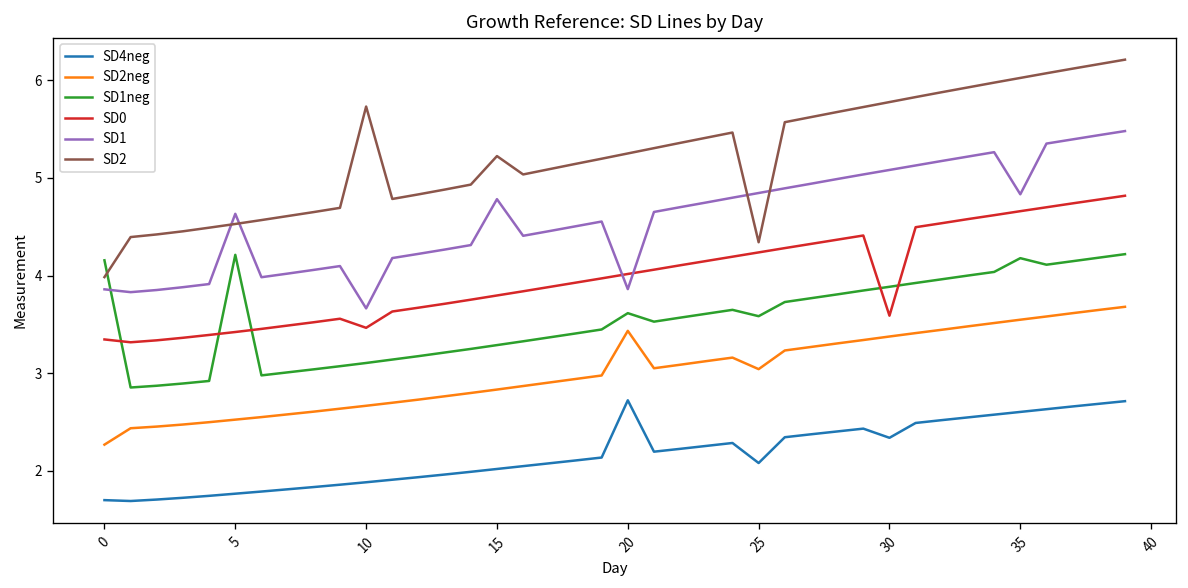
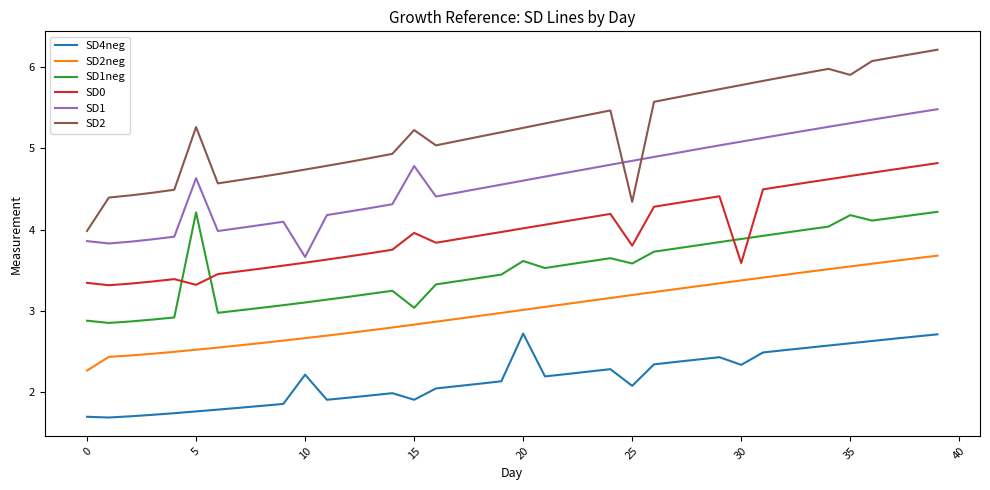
  {
    "SD4neg": {
      "0": 1.7,
      "5": 1.8,
-     "10": 1.9,
-     "15": 2.0,
+     "10": 2.2,
+     "15": 1.9,
      "20": 2.7,
      "25": 2.1,
      "30": 2.3,
      "35": 2.6
    },
    "SD2neg": {
      "0": 2.3,
      "5": 2.5,
      "10": 2.7,
      "15": 2.8,
-     "20": 3.4,
-     "25": 3.0,
+     "20": 3.0,
+     "25": 3.2,
      "30": 3.4,
      "35": 3.5
    },
    "SD1neg": {
-     "0": 4.2,
+     "0": 2.9,
      "5": 4.2,
      "10": 3.1,
-     "15": 3.3,
+     "15": 3.0,
      "20": 3.6,
      "25": 3.6,
      "30": 3.9,
      "35": 4.2
    },
    "SD0": {
      "0": 3.3,
-     "5": 3.4,
-     "10": 3.5,
-     "15": 3.8,
+     "5": 3.3,
+     "10": 3.6,
+     "15": 4.0,
      "20": 4.0,
-     "25": 4.2,
+     "25": 3.8,
      "30": 3.6,
      "35": 4.7
    },
    "SD1": {
      "0": 3.9,
      "5": 4.6,
      "10": 3.7,
      "15": 4.8,
-     "20": 3.9,
+     "20": 4.6,
      "25": 4.8,
      "30": 5.1,
-     "35": 4.8
+     "35": 5.3
    },
    "SD2": {
      "0": 4.0,
-     "5": 4.5,
-     "10": 5.7,
+     "5": 5.3,
+     "10": 4.7,
      "15": 5.2,
      "20": 5.3,
      "25": 4.3,
      "30": 5.8,
-     "35": 6.0
+     "35": 5.9
    }
  }
